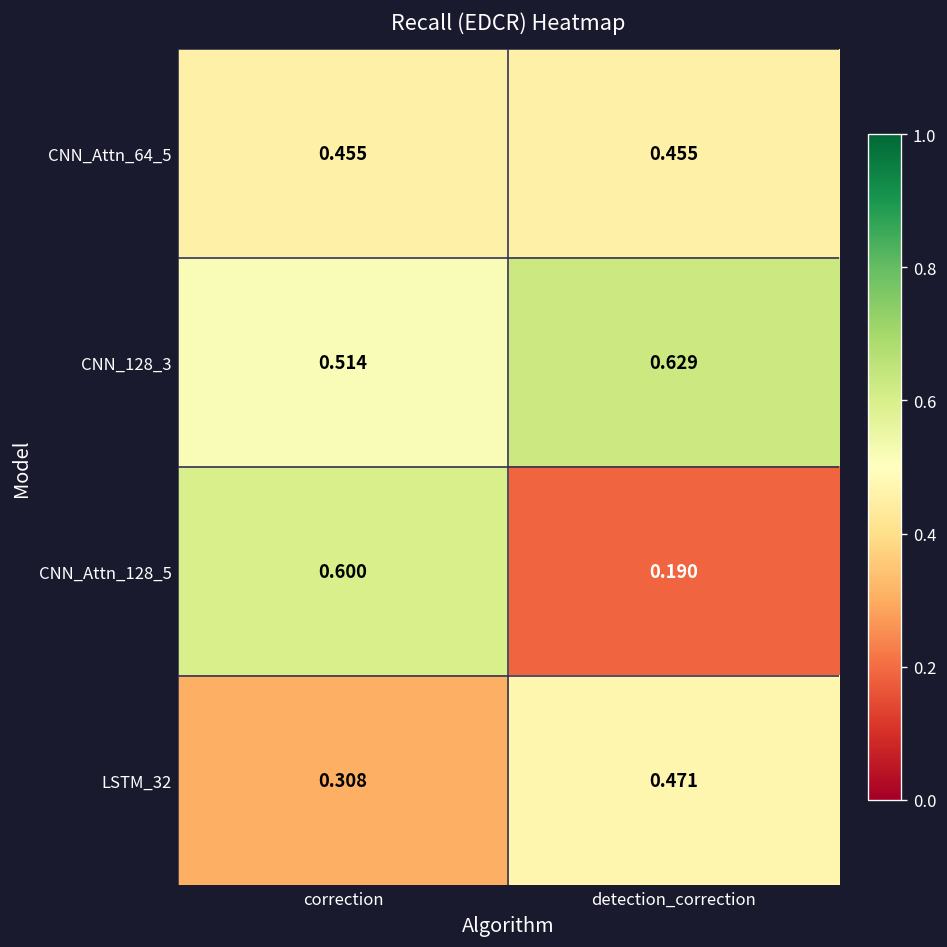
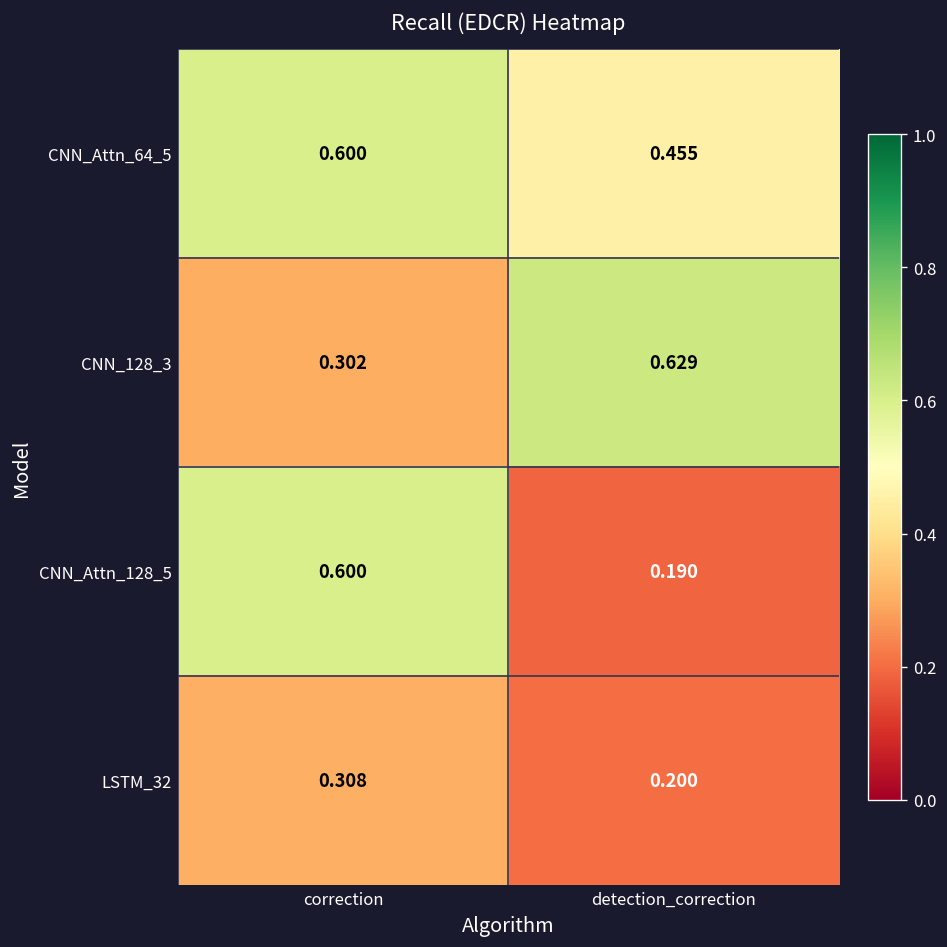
  {
    "CNN_Attn_64_5": {
-     "correction": 0.455,
+     "correction": 0.600,
      "detection_correction": 0.455
    },
    "CNN_128_3": {
-     "correction": 0.514,
+     "correction": 0.302,
      "detection_correction": 0.629
    },
    "CNN_Attn_128_5": {
      "correction": 0.600,
      "detection_correction": 0.190
    },
    "LSTM_32": {
      "correction": 0.308,
-     "detection_correction": 0.471
+     "detection_correction": 0.200
    }
  }
